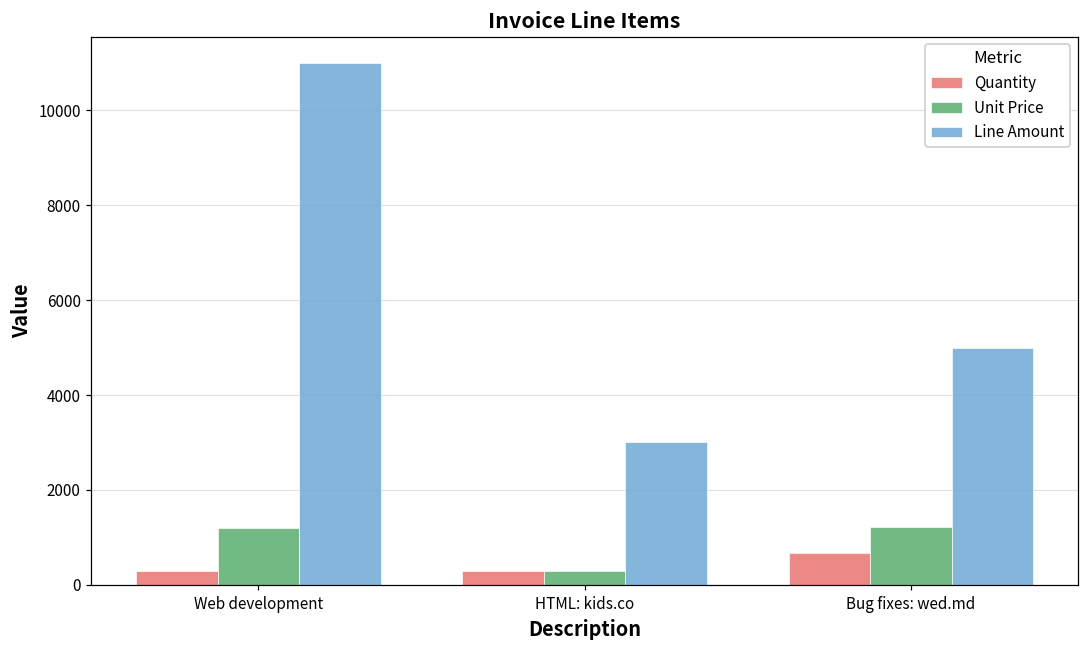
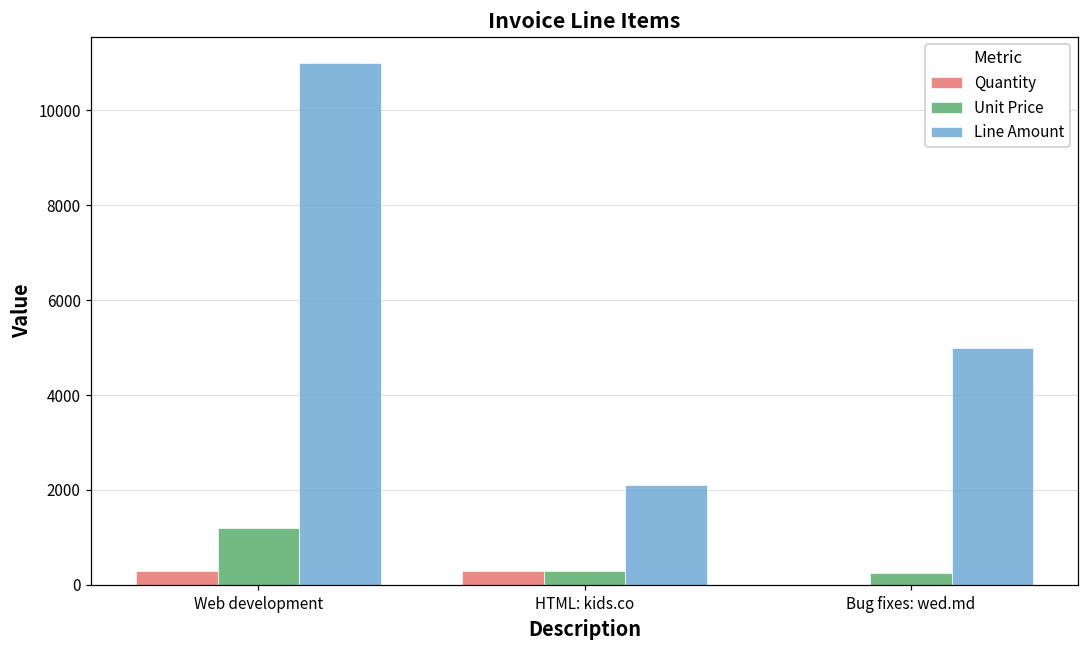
  {
    "Quantity": {
      "Web development": 300,
      "HTML: kids.co": 300,
-     "Bug fixes: wed.md": 700
+     "Bug fixes: wed.md": 0
    },
    "Unit Price": {
      "Web development": 1200,
      "HTML: kids.co": 300,
-     "Bug fixes: wed.md": 1200
+     "Bug fixes: wed.md": 300
    },
    "Line Amount": {
      "Web development": 11000,
-     "HTML: kids.co": 3000,
+     "HTML: kids.co": 2100,
      "Bug fixes: wed.md": 5000
    }
  }
